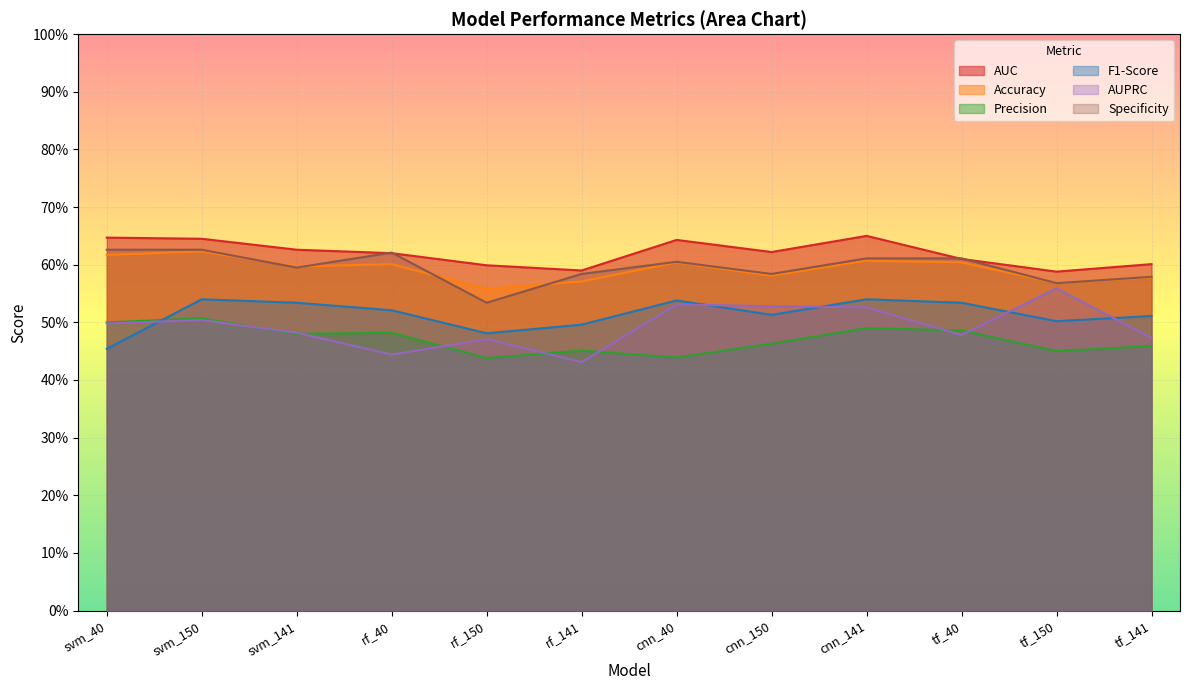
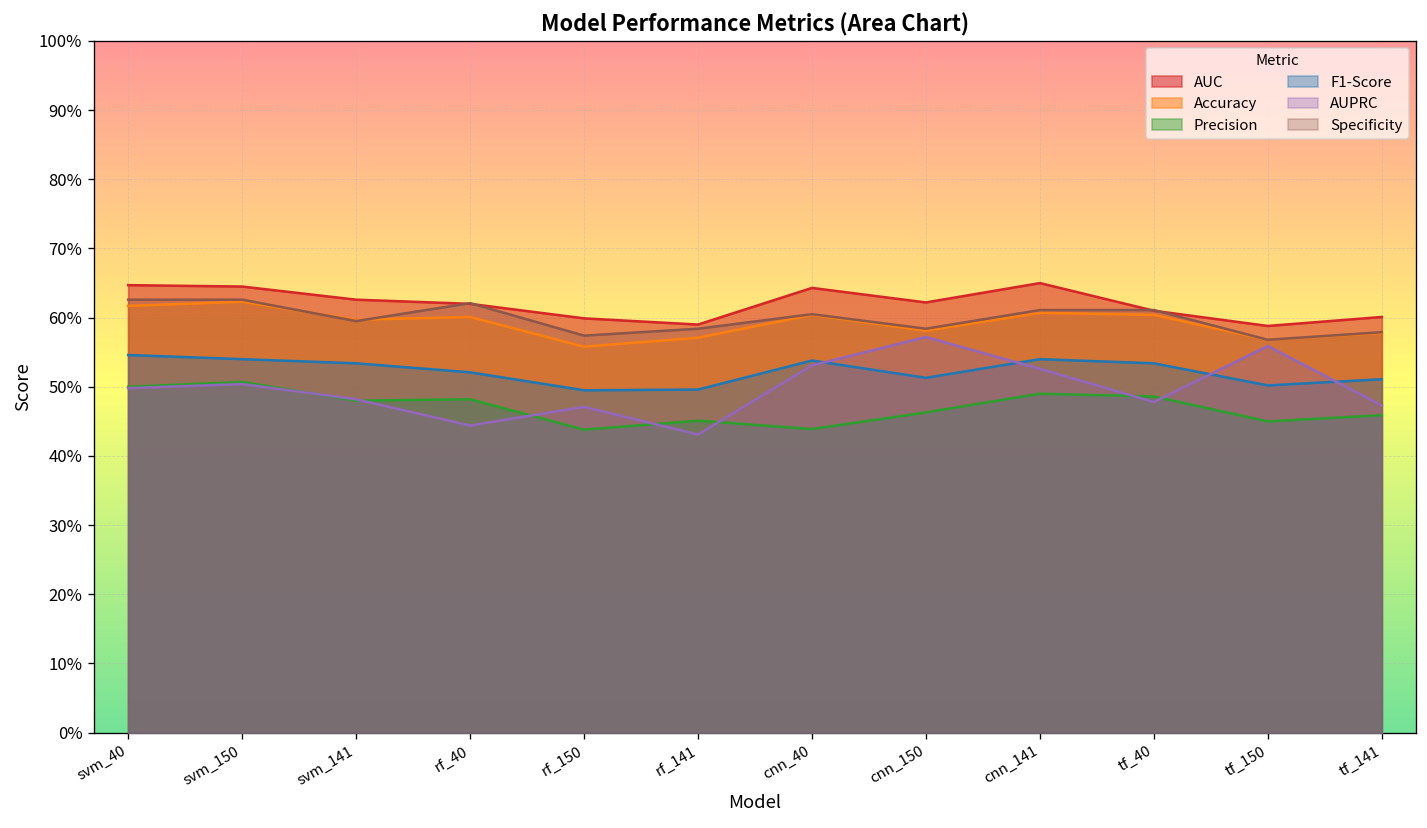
  {
    "AUC": {
      "svm_40": "65%",
      "svm_150": "65%",
      "svm_141": "63%",
      "rf_150": "60%",
      "rf_141": "59%",
      "cnn_40": "64%",
      "cnn_150": "62%",
      "cnn_141": "65%",
      "tf_150": "59%",
      "tf_141": "60%"
    },
    "Accuracy": {
      "svm_40": "62%",
      "rf_40": "60%",
      "rf_150": "56%",
      "rf_141": "57%",
      "tf_40": "60%"
    },
    "Precision": {
      "rf_40": "48%",
      "rf_150": "44%",
      "rf_141": "45%",
      "cnn_40": "44%",
      "cnn_150": "46%",
      "cnn_141": "49%",
      "tf_40": "49%",
      "tf_150": "45%",
      "tf_141": "46%"
    },
    "F1-Score": {
-     "svm_40": "45%",
+     "svm_40": "55%",
      "svm_150": "54%",
      "svm_141": "53%",
      "rf_40": "52%",
-     "rf_150": "48%",
+     "rf_150": "50%",
      "rf_141": "50%",
      "cnn_40": "54%",
      "cnn_150": "51%",
      "cnn_141": "54%",
      "tf_40": "53%",
      "tf_150": "50%",
      "tf_141": "51%"
    },
    "AUPRC": {
      "rf_40": "44%",
      "rf_150": "47%",
      "rf_141": "43%",
      "cnn_40": "53%",
-     "cnn_150": "53%",
+     "cnn_150": "57%",
      "cnn_141": "53%",
      "tf_40": "48%",
      "tf_150": "56%",
      "tf_141": "47%"
    },
    "Specificity": {
      "svm_40": "63%",
-     "rf_150": "53%",
+     "rf_150": "57%",
      "rf_141": "58%"
    }
  }
